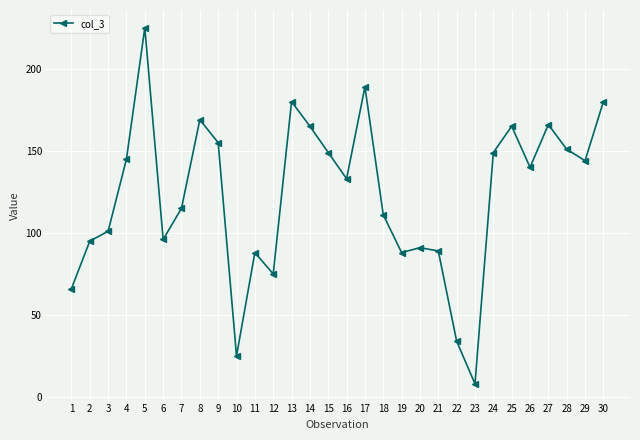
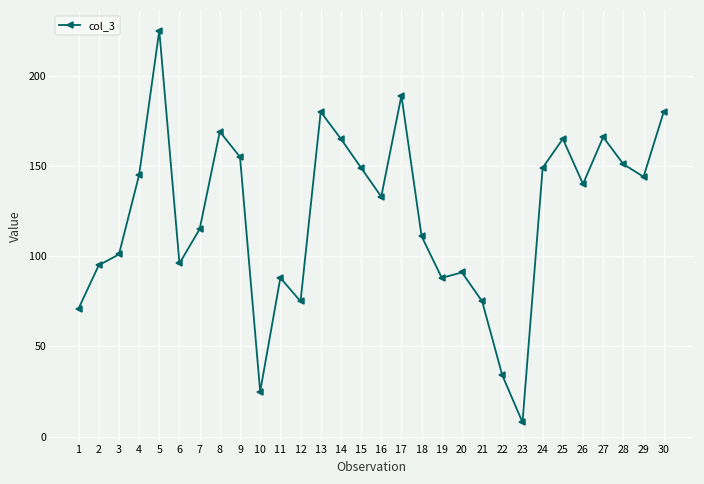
  {
-   "1": 66,
+   "1": 71,
    "2": 95,
    "3": 101,
    "4": 145,
    "5": 225,
    "6": 96,
    "7": 115,
    "8": 169,
    "9": 155,
    "10": 25,
    "11": 88,
    "12": 75,
    "13": 180,
    "14": 165,
    "15": 149,
    "16": 133,
    "17": 189,
    "18": 111,
    "19": 88,
    "20": 91,
-   "21": 89,
+   "21": 75,
    "22": 34,
    "23": 8,
    "24": 149,
    "25": 165,
    "26": 140,
    "27": 166,
    "28": 151,
    "29": 144,
    "30": 180
  }
